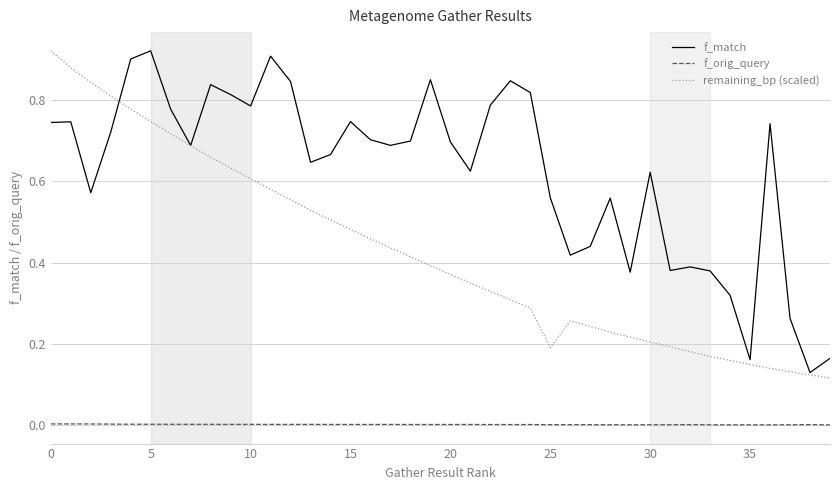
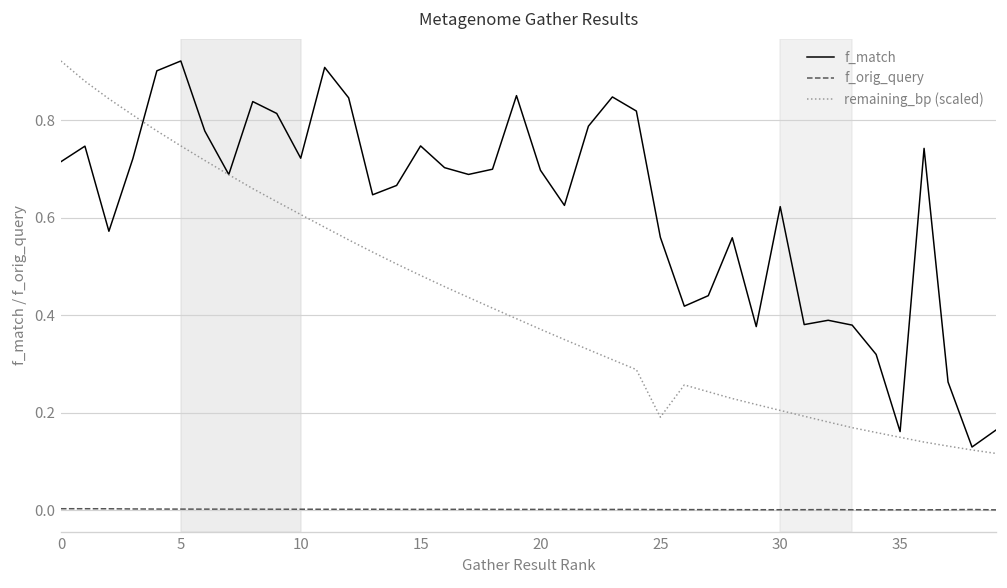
  {
    "f_match": {
-     "0": 0.75,
+     "0": 0.72,
      "5": 0.92,
-     "10": 0.79,
+     "10": 0.72,
      "15": 0.75,
      "20": 0.70,
      "25": 0.56,
      "30": 0.62,
      "35": 0.16
    },
    "f_orig_query": {
      "0": 0.00,
      "5": 0.00,
      "10": 0.00,
      "15": 0.00,
      "20": 0.00,
      "25": 0.00,
      "30": 0.00,
      "35": 0.00
    },
    "remaining_bp (scaled)": {
      "0": 0.92,
      "5": 0.75,
      "10": 0.61,
      "15": 0.48,
      "20": 0.37,
      "25": 0.19,
      "30": 0.20,
      "35": 0.15
    }
  }
